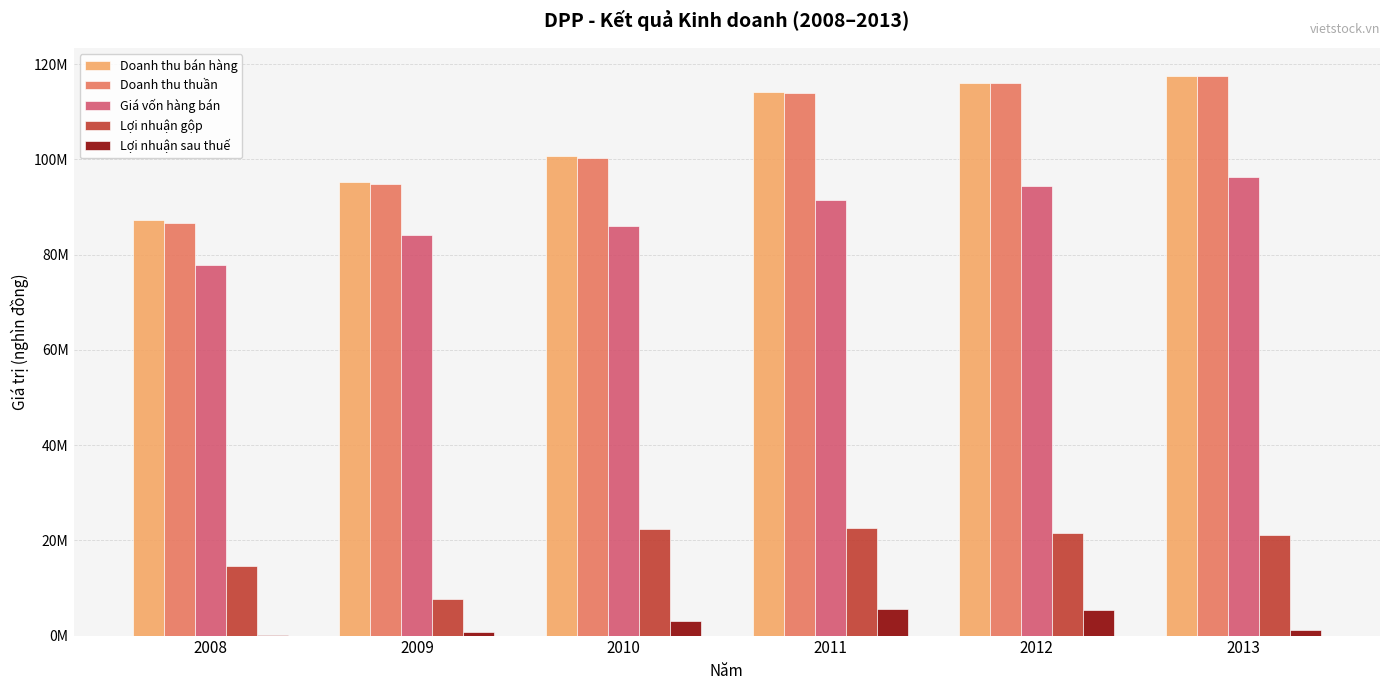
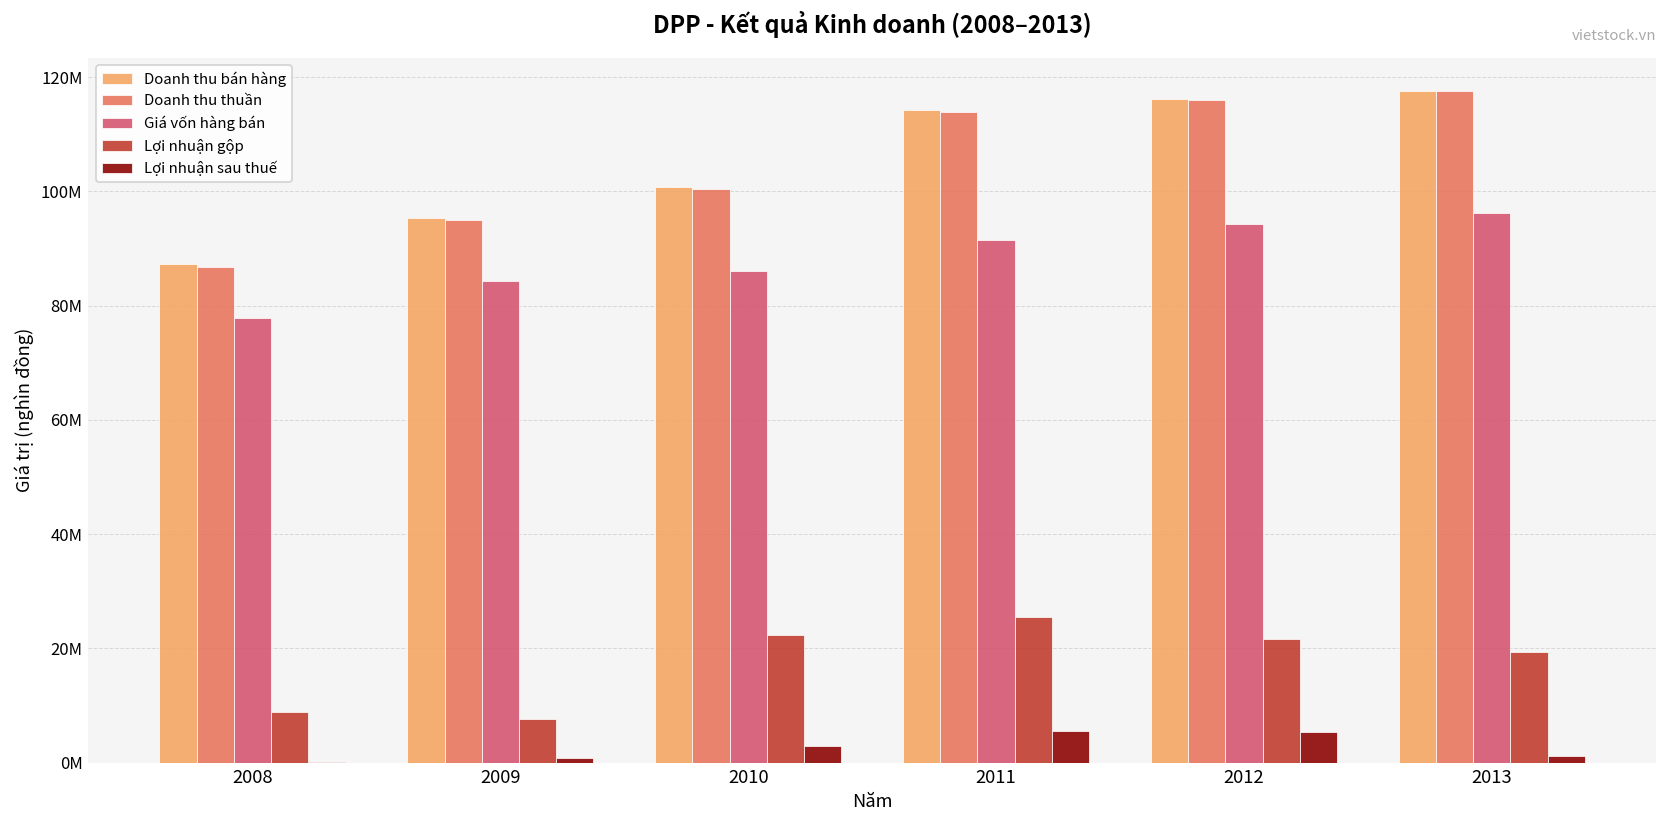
  {
    "Lợi nhuận gộp": {
-     "2008": 15000000,
+     "2008": 9000000,
      "2009": 8000000,
      "2010": 22000000,
-     "2011": 23000000,
+     "2011": 25000000,
      "2012": 22000000,
-     "2013": 21000000
+     "2013": 19000000
    },
    "Lợi nhuận sau thuế": {
      "2009": 1000000,
      "2010": 3000000,
      "2011": 6000000,
      "2012": 5000000,
      "2013": 1000000
    }
  }
